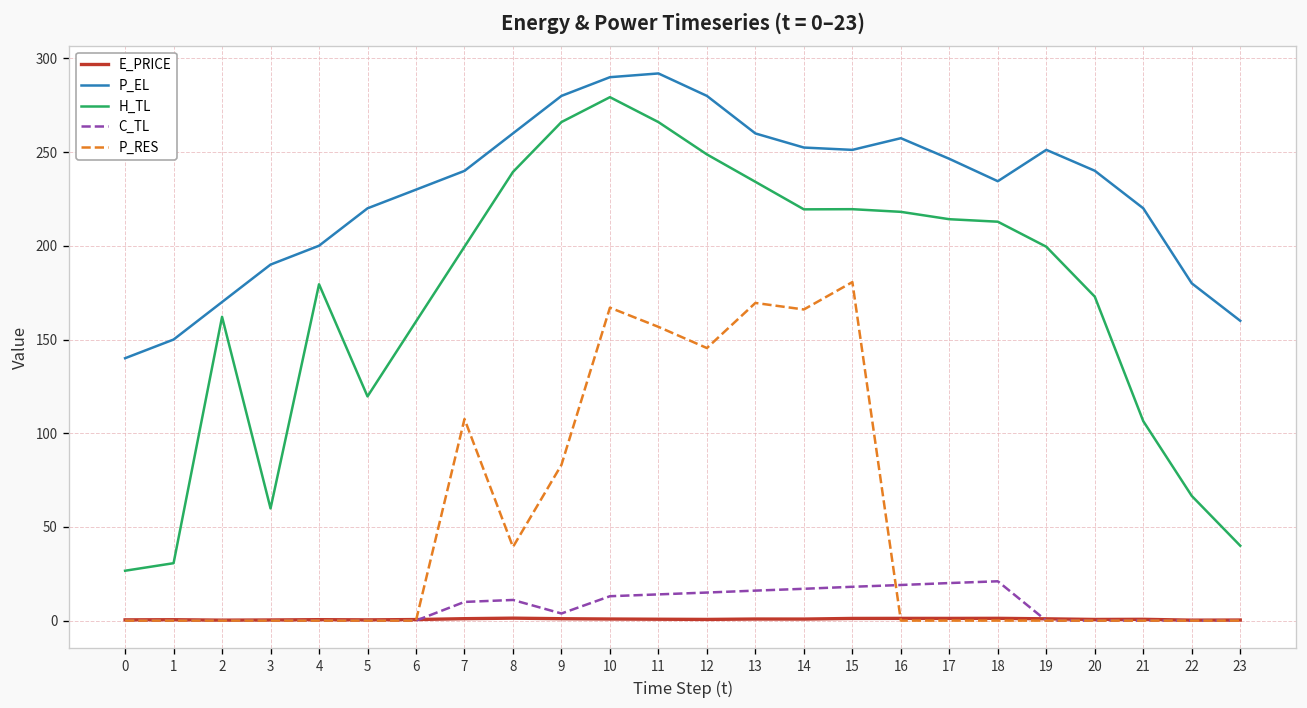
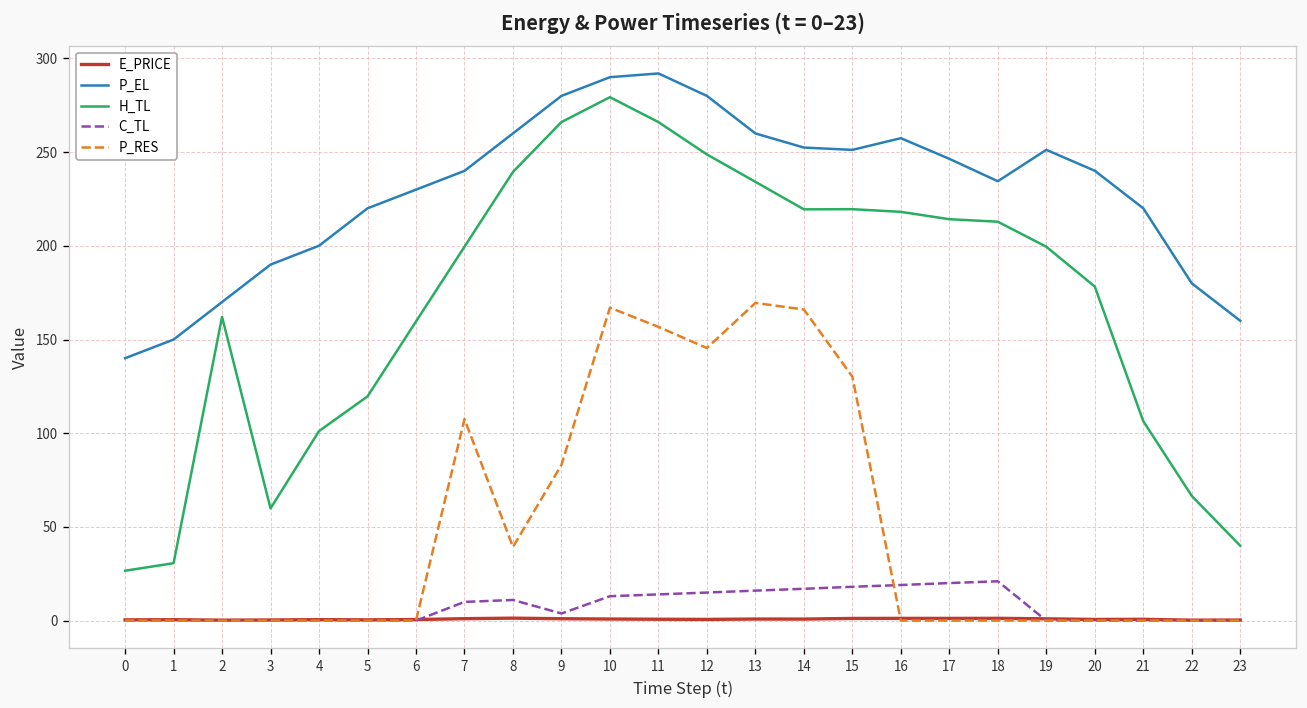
  {
    "E_PRICE": {
      "7": 1,
      "8": 1,
      "9": 1,
      "10": 1,
      "11": 1,
      "12": 1,
      "13": 1,
      "14": 1,
      "15": 1
    },
    "P_EL": {
      "0": 140,
      "1": 150,
      "2": 170,
      "3": 190,
      "4": 200,
      "5": 220,
      "6": 230,
      "7": 240,
      "8": 260,
      "9": 280,
      "10": 290,
      "11": 292,
      "12": 280,
      "13": 260,
      "14": 252,
      "15": 251,
      "16": 257,
      "17": 246,
      "18": 234,
      "19": 251,
      "20": 240,
      "21": 220,
      "22": 180,
      "23": 160
    },
    "H_TL": {
      "0": 27,
      "1": 31,
      "2": 162,
      "3": 60,
-     "4": 179,
+     "4": 101,
      "5": 120,
      "6": 160,
      "7": 200,
      "8": 239,
      "9": 266,
      "10": 279,
      "11": 266,
      "12": 249,
      "13": 234,
      "14": 219,
      "15": 220,
      "16": 218,
      "17": 214,
      "18": 213,
      "19": 200,
-     "20": 173,
+     "20": 178,
      "21": 106,
      "22": 67,
      "23": 40
    },
    "C_TL": {
      "7": 10,
      "8": 11,
      "9": 4,
      "10": 13,
      "11": 14,
      "12": 15,
      "13": 16,
      "14": 17,
      "15": 18,
      "16": 19,
      "17": 20,
      "18": 21
    },
    "P_RES": {
      "7": 108,
      "8": 39,
      "9": 83,
      "10": 167,
      "11": 157,
      "12": 145,
      "13": 170,
      "14": 166,
-     "15": 181
+     "15": 130
    }
  }
